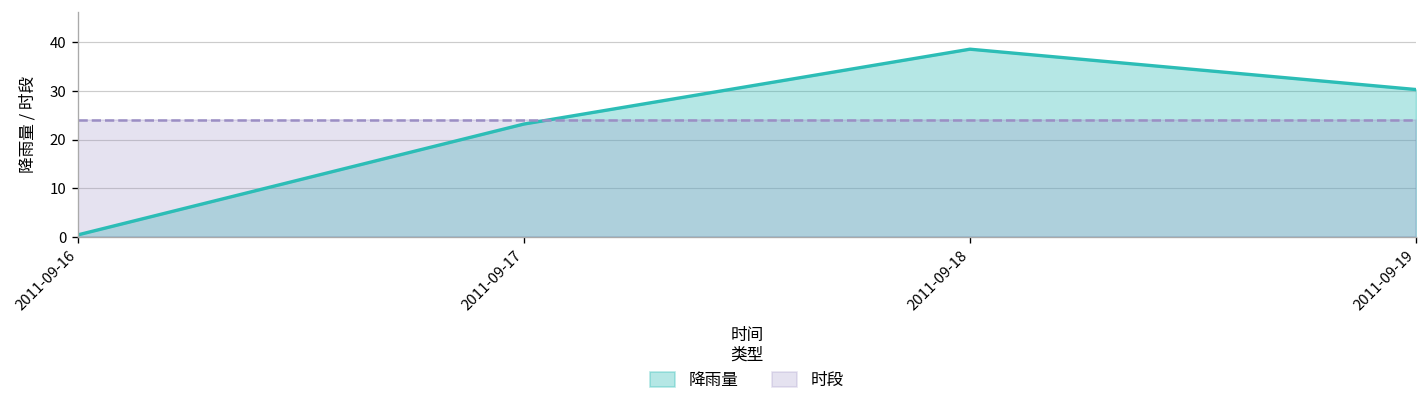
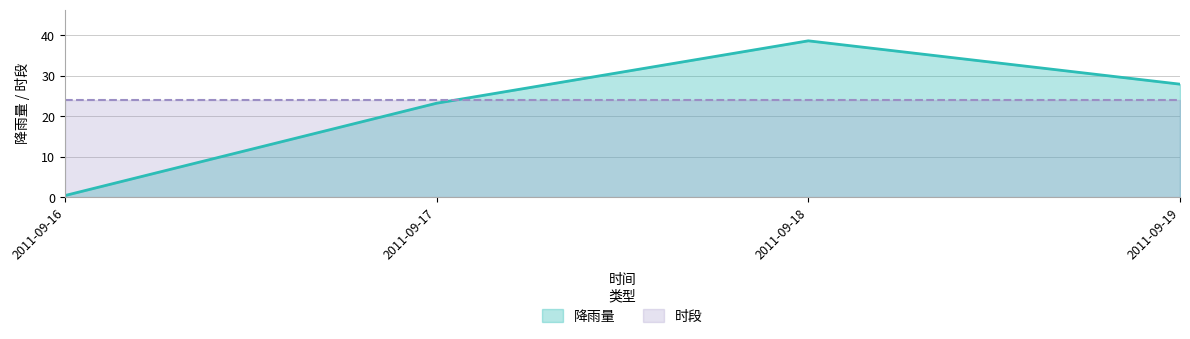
  {
    "降雨量": {
      "2011-09-16": 0,
      "2011-09-17": 23,
      "2011-09-18": 39,
-     "2011-09-19": 30
+     "2011-09-19": 28
    },
    "时段": {
      "2011-09-16": 24,
      "2011-09-17": 24,
      "2011-09-18": 24,
      "2011-09-19": 24
    }
  }
